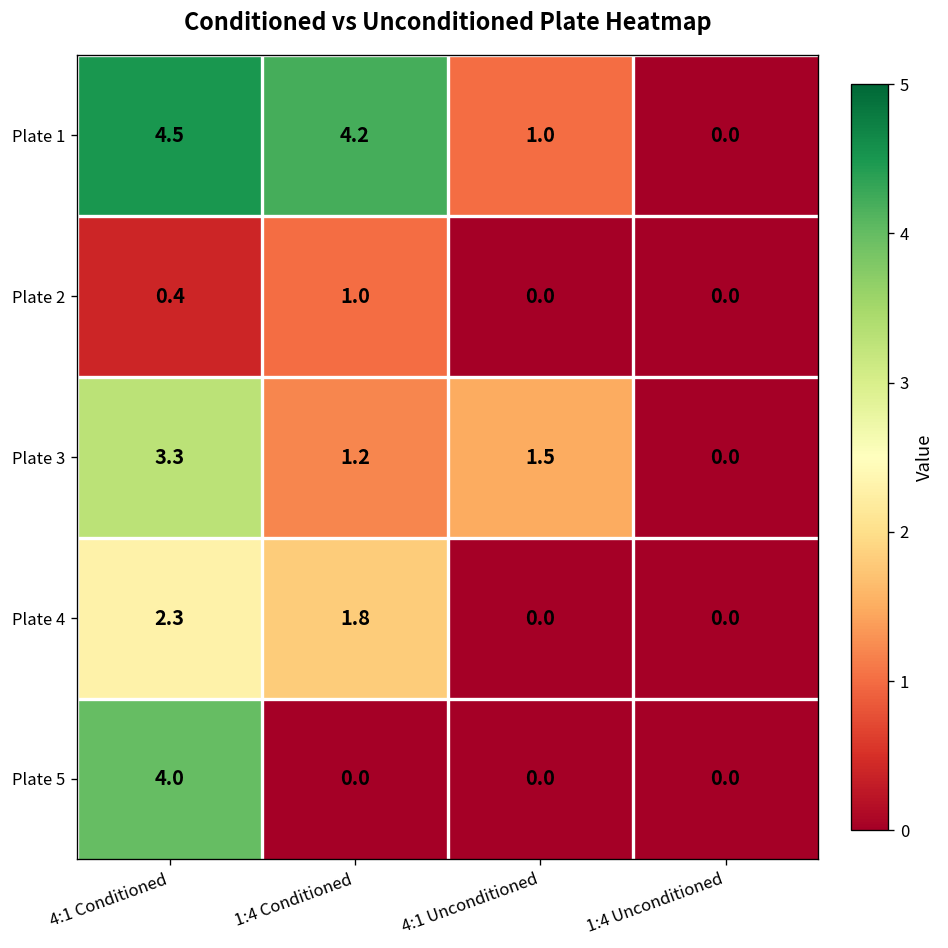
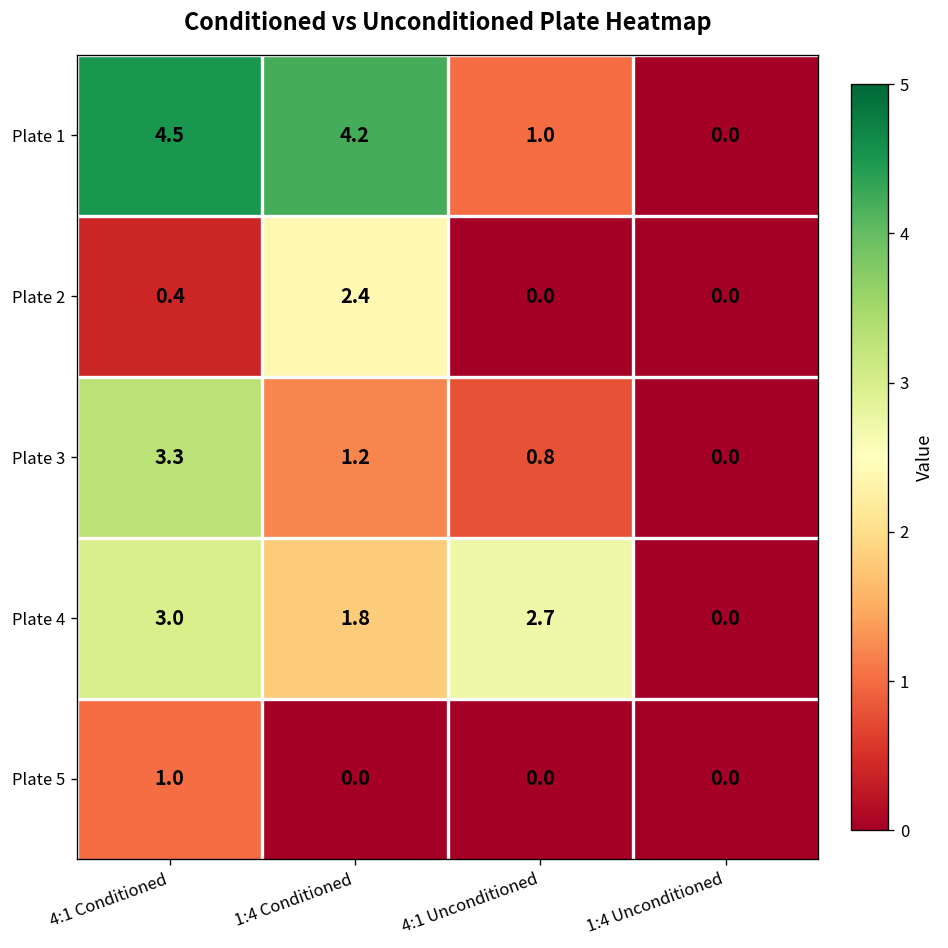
  {
    "Plate 1": {
      "4:1 Conditioned": 4.5,
      "1:4 Conditioned": 4.2,
      "4:1 Unconditioned": 1.0,
      "1:4 Unconditioned": 0.0
    },
    "Plate 2": {
      "4:1 Conditioned": 0.4,
-     "1:4 Conditioned": 1.0,
+     "1:4 Conditioned": 2.4,
      "4:1 Unconditioned": 0.0,
      "1:4 Unconditioned": 0.0
    },
    "Plate 3": {
      "4:1 Conditioned": 3.3,
      "1:4 Conditioned": 1.2,
-     "4:1 Unconditioned": 1.5,
+     "4:1 Unconditioned": 0.8,
      "1:4 Unconditioned": 0.0
    },
    "Plate 4": {
-     "4:1 Conditioned": 2.3,
+     "4:1 Conditioned": 3.0,
      "1:4 Conditioned": 1.8,
-     "4:1 Unconditioned": 0.0,
+     "4:1 Unconditioned": 2.7,
      "1:4 Unconditioned": 0.0
    },
    "Plate 5": {
-     "4:1 Conditioned": 4.0,
+     "4:1 Conditioned": 1.0,
      "1:4 Conditioned": 0.0,
      "4:1 Unconditioned": 0.0,
      "1:4 Unconditioned": 0.0
    }
  }
